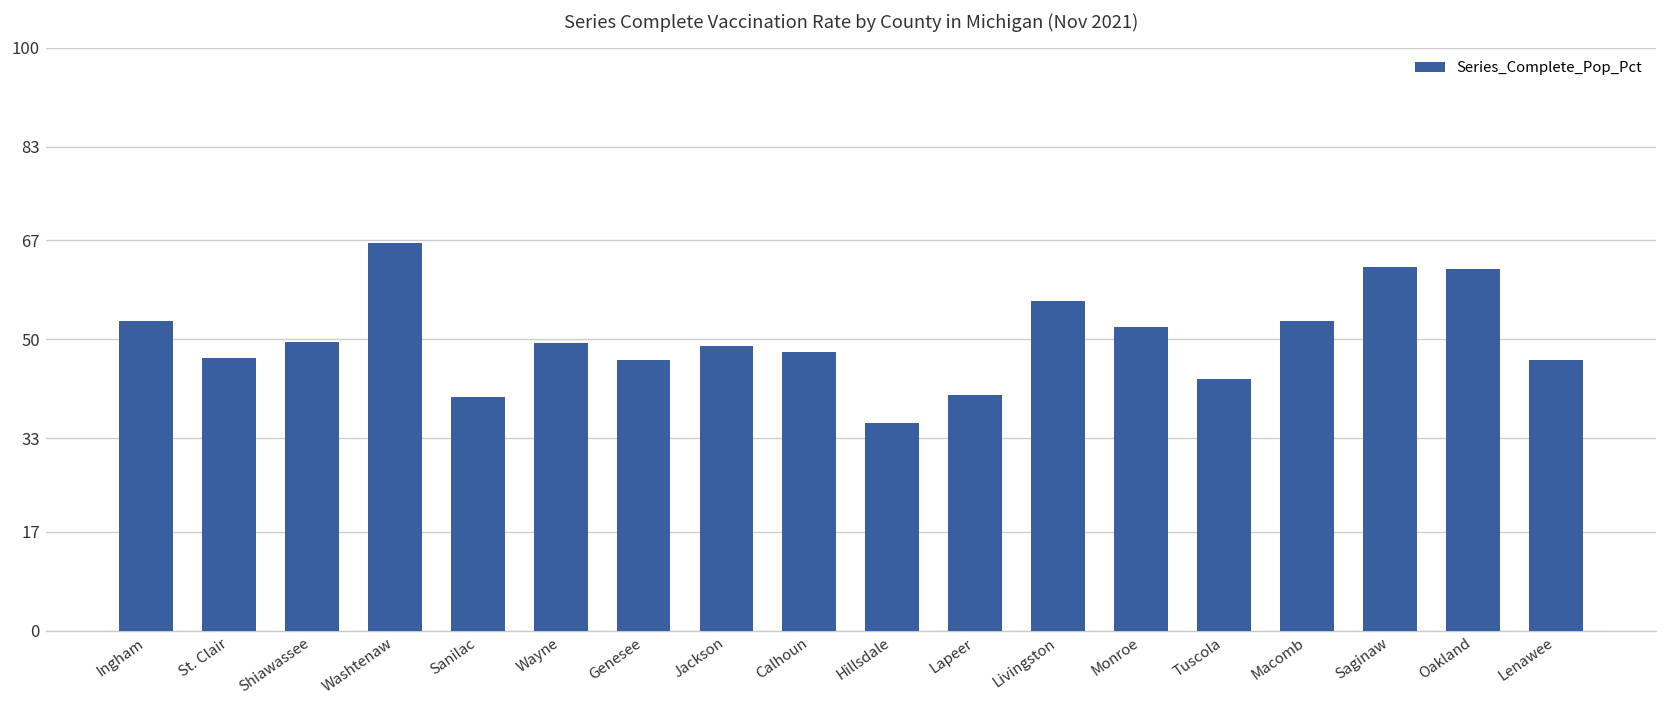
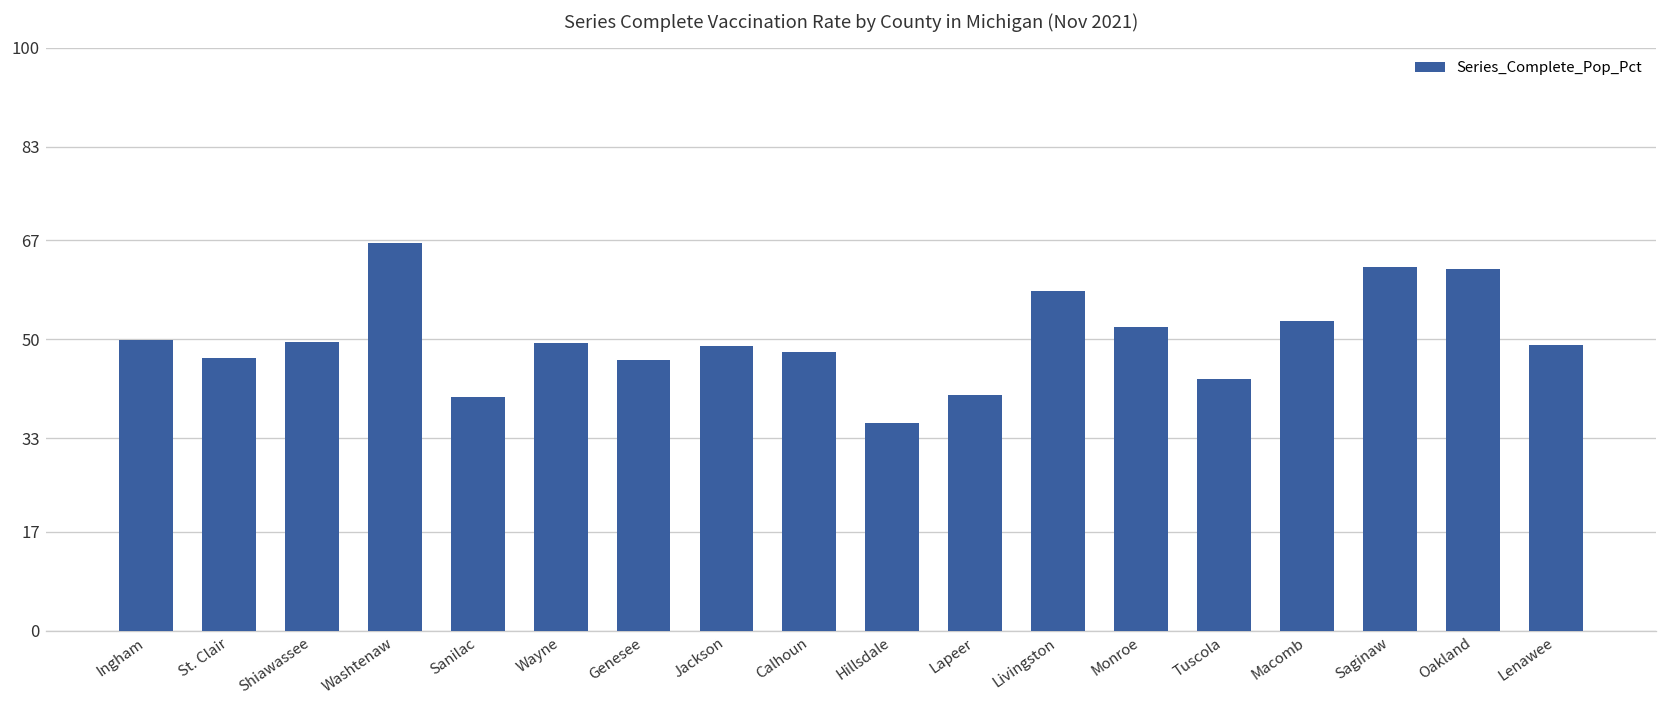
  {
-   "Ingham": 53,
+   "Ingham": 50,
    "St. Clair": 47,
    "Shiawassee": 50,
    "Washtenaw": 67,
    "Sanilac": 40,
    "Wayne": 49,
    "Genesee": 47,
    "Jackson": 49,
    "Calhoun": 48,
    "Hillsdale": 36,
    "Lapeer": 40,
-   "Livingston": 57,
+   "Livingston": 58,
    "Monroe": 52,
    "Tuscola": 43,
    "Macomb": 53,
    "Saginaw": 62,
    "Oakland": 62,
-   "Lenawee": 46
+   "Lenawee": 49
  }
